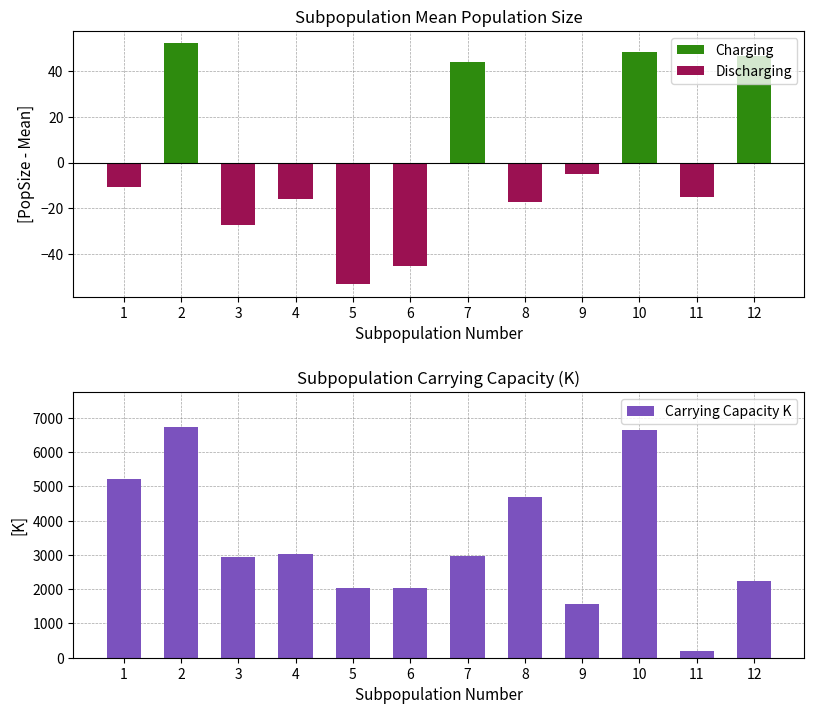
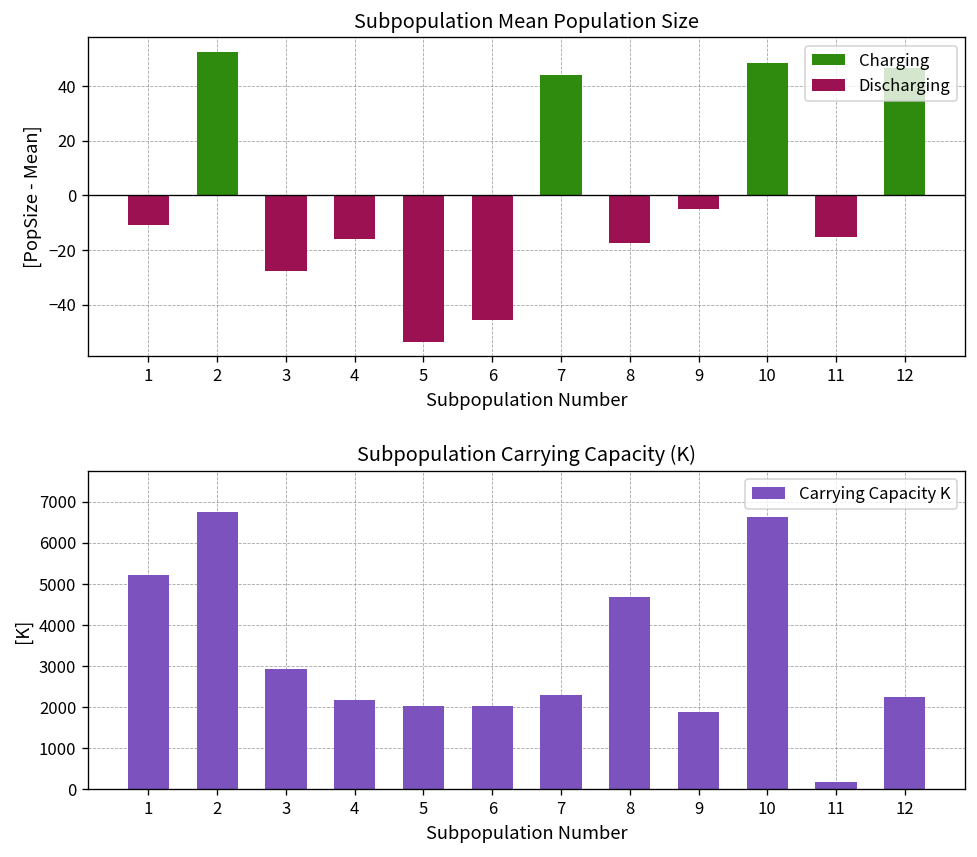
  {
    "Subpopulation Mean Population Size": {
      "Charging": {
        "1": 0,
        "2": 53,
        "3": 0,
        "4": 0,
        "5": 0,
        "6": 0,
        "7": 44,
        "8": 0,
        "9": 0,
        "10": 48,
        "11": 0
      },
      "Discharging": {
        "1": -11,
        "2": 0,
        "3": -28,
        "4": -16,
        "5": -54,
        "6": -46,
        "7": 0,
        "8": -18,
        "9": -5,
        "10": 0,
        "11": -15,
        "12": 0
      }
    },
    "Subpopulation Carrying Capacity (K)": {
      "1": 5200,
      "2": 6700,
      "3": 2900,
-     "4": 3000,
+     "4": 2200,
      "5": 2000,
      "6": 2000,
-     "7": 3000,
+     "7": 2300,
      "8": 4700,
-     "9": 1600,
+     "9": 1900,
      "10": 6600,
      "11": 200,
      "12": 2300
    }
  }
